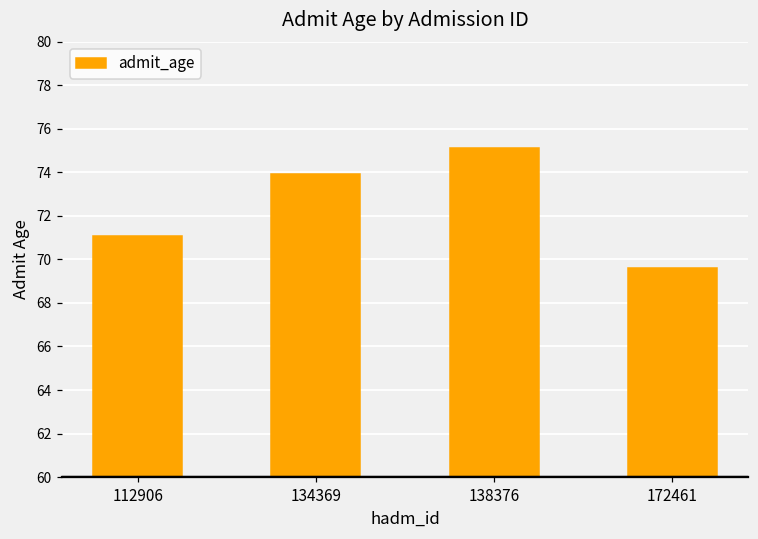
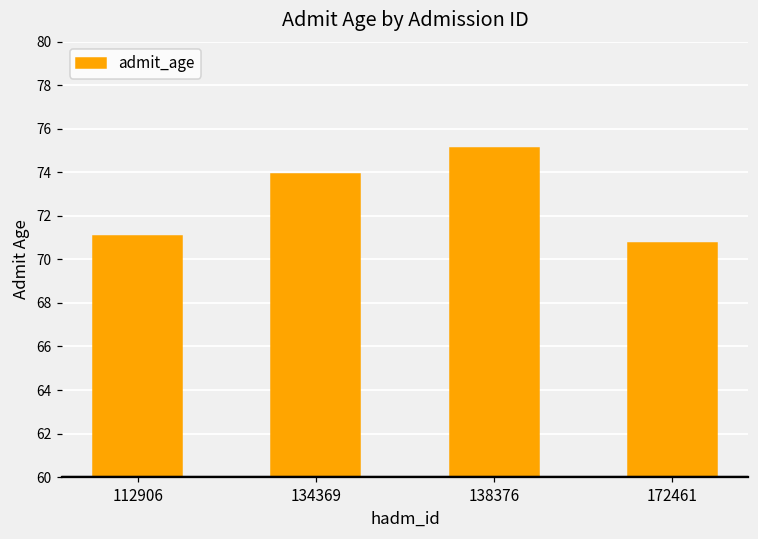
  {
    "112906": 71.1,
    "134369": 73.9,
    "138376": 75.1,
-   "172461": 69.6
+   "172461": 70.8
  }
